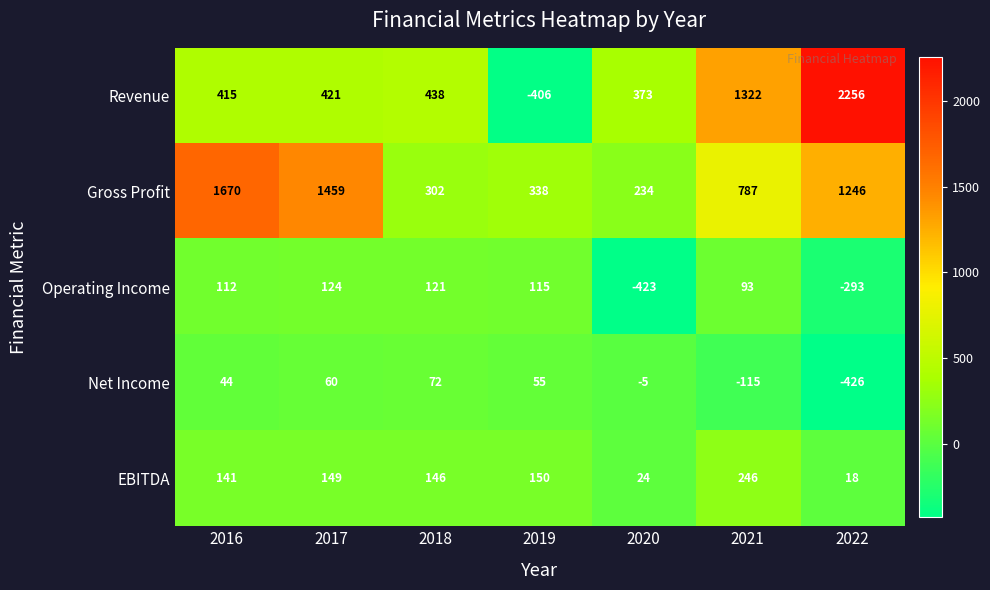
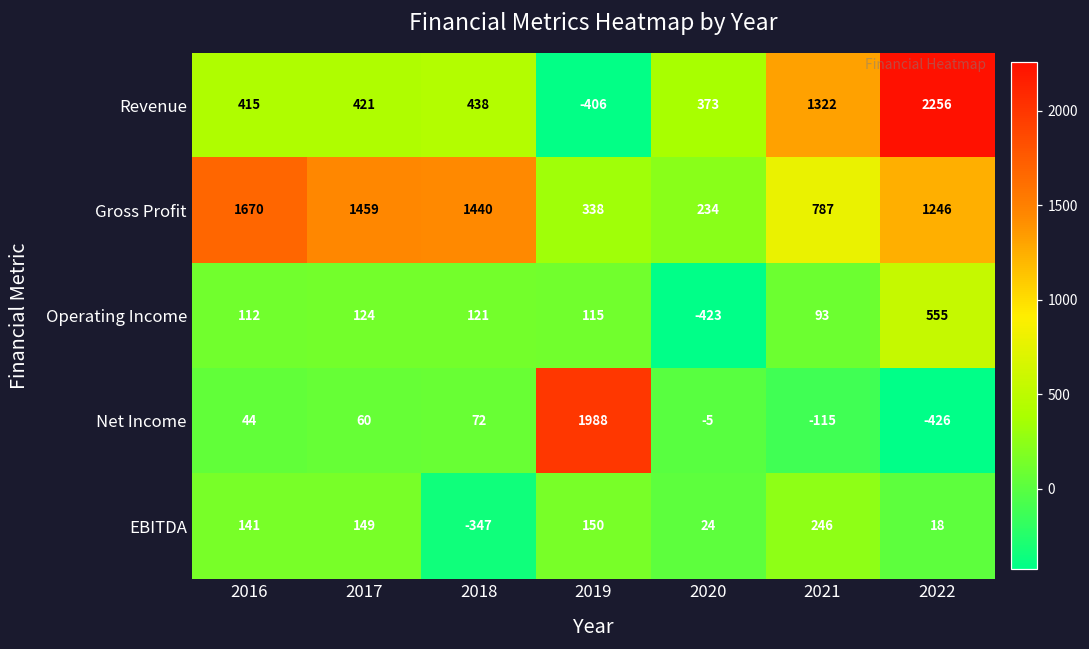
  {
    "Revenue": {
      "2016": 415,
      "2017": 421,
      "2018": 438,
      "2019": -406,
      "2020": 373,
      "2021": 1322
    },
    "Gross Profit": {
      "2016": 1670,
      "2017": 1459,
-     "2018": 302,
+     "2018": 1440,
      "2019": 338,
      "2020": 234,
      "2021": 787,
      "2022": 1246
    },
    "Operating Income": {
      "2016": 112,
      "2017": 124,
      "2018": 121,
      "2019": 115,
      "2020": -423,
      "2021": 93,
-     "2022": -293
+     "2022": 555
    },
    "Net Income": {
      "2016": 44,
      "2017": 60,
      "2018": 72,
-     "2019": 55,
+     "2019": 1988,
      "2020": -5,
      "2021": -115,
      "2022": -426
    },
    "EBITDA": {
      "2016": 141,
      "2017": 149,
-     "2018": 146,
+     "2018": -347,
      "2019": 150,
      "2020": 24,
      "2021": 246,
      "2022": 18
    }
  }
